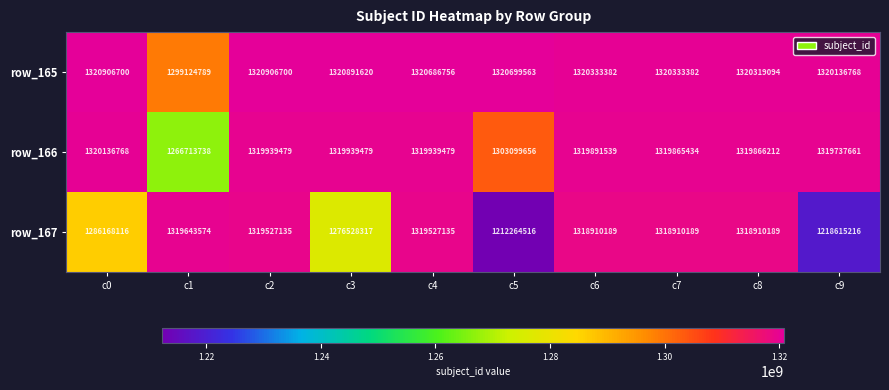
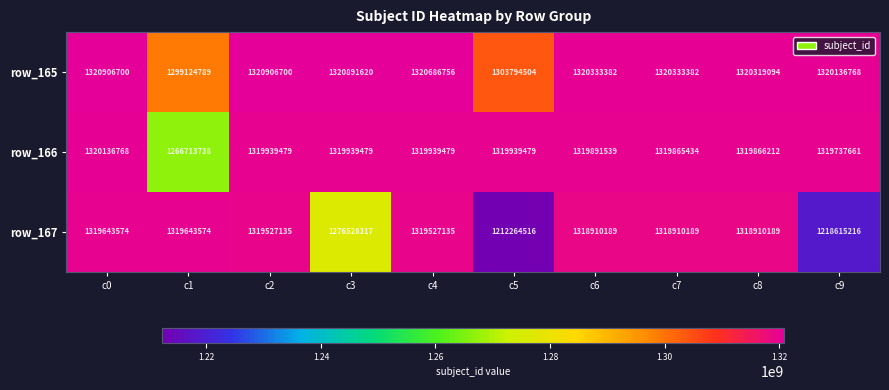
  {
    "row_165": {
      "c0": 1320906700,
      "c1": 1299124789,
      "c2": 1320906700,
      "c3": 1320891620,
      "c4": 1320686756,
-     "c5": 1320699563,
+     "c5": 1303794504,
      "c6": 1320333382,
      "c7": 1320333382,
      "c8": 1320319094,
      "c9": 1320136768
    },
    "row_166": {
      "c0": 1320136768,
      "c1": 1266713738,
      "c2": 1319939479,
      "c3": 1319939479,
      "c4": 1319939479,
-     "c5": 1303099656,
+     "c5": 1319939479,
      "c6": 1319891539,
      "c7": 1319865434,
      "c8": 1319866212,
      "c9": 1319737661
    },
    "row_167": {
-     "c0": 1286168116,
+     "c0": 1319643574,
      "c1": 1319643574,
      "c2": 1319527135,
      "c3": 1276528317,
      "c4": 1319527135,
      "c5": 1212264516,
      "c6": 1318910189,
      "c7": 1318910189,
      "c8": 1318910189,
      "c9": 1218615216
    }
  }
